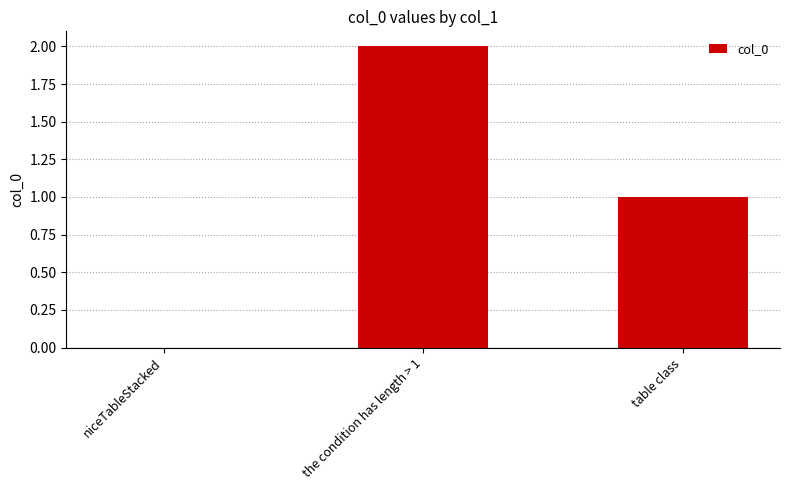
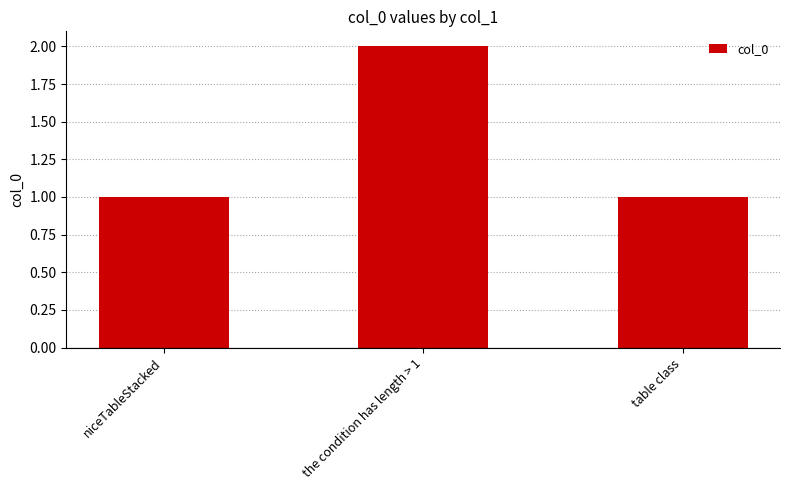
  {
-   "niceTableStacked": 0,
+   "niceTableStacked": 1,
    "the condition has length > 1": 2,
    "table class": 1
  }
